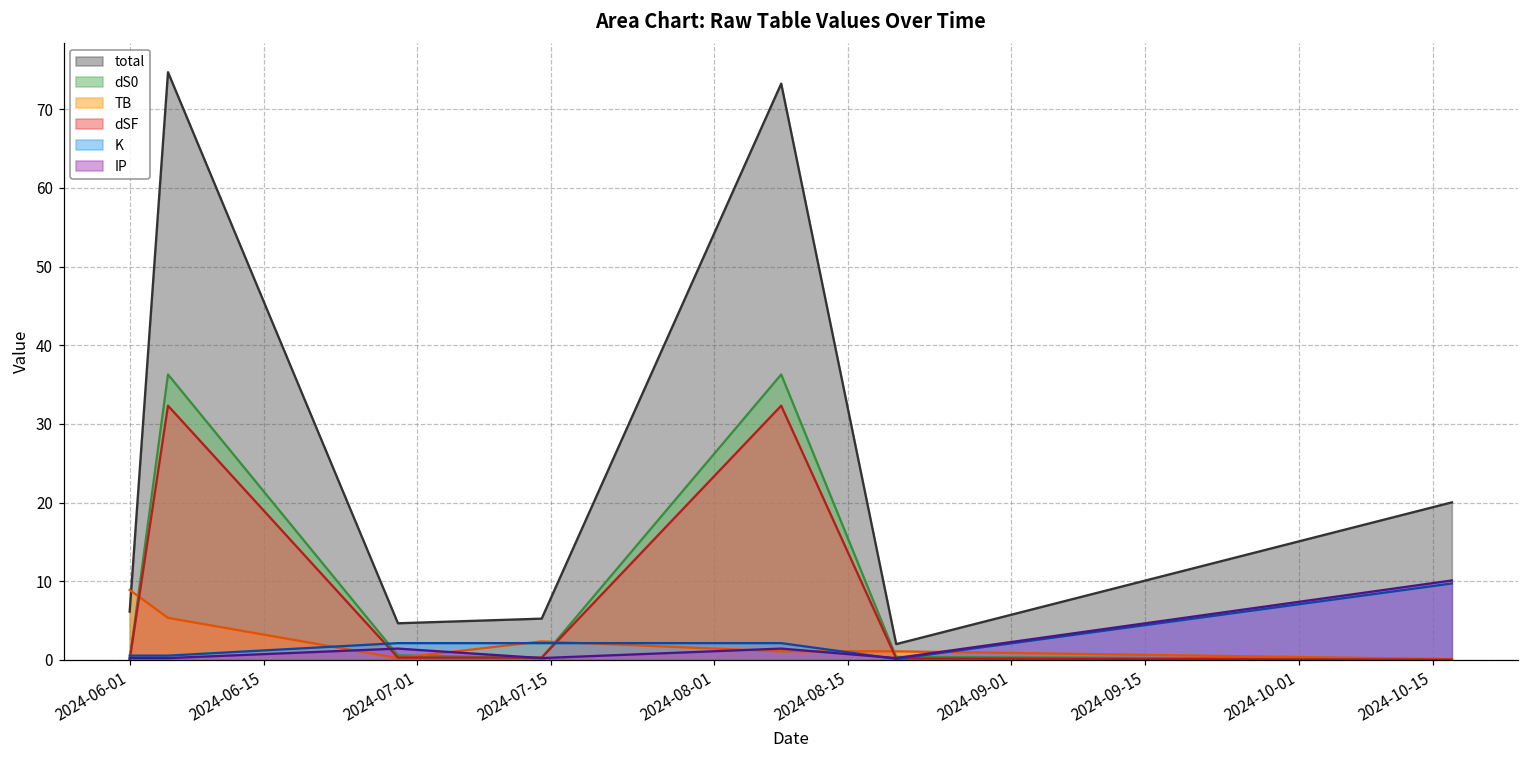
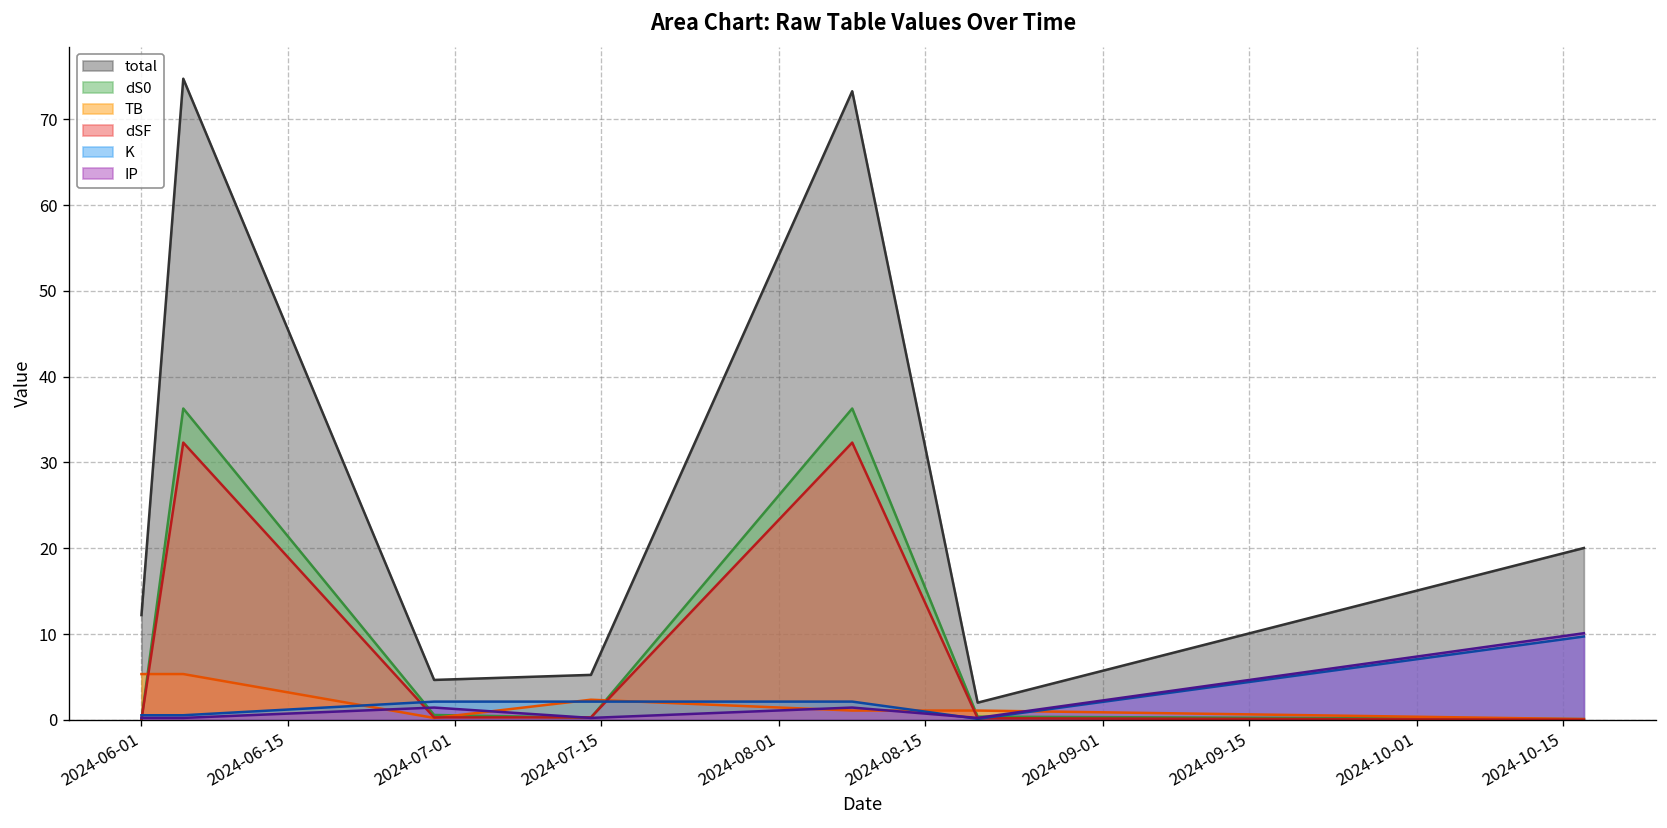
  {
    "total": {
-     "2024-06-01": 6
+     "2024-06-01": 12
    },
    "TB": {
-     "2024-06-01": 9
+     "2024-06-01": 5
    }
  }
